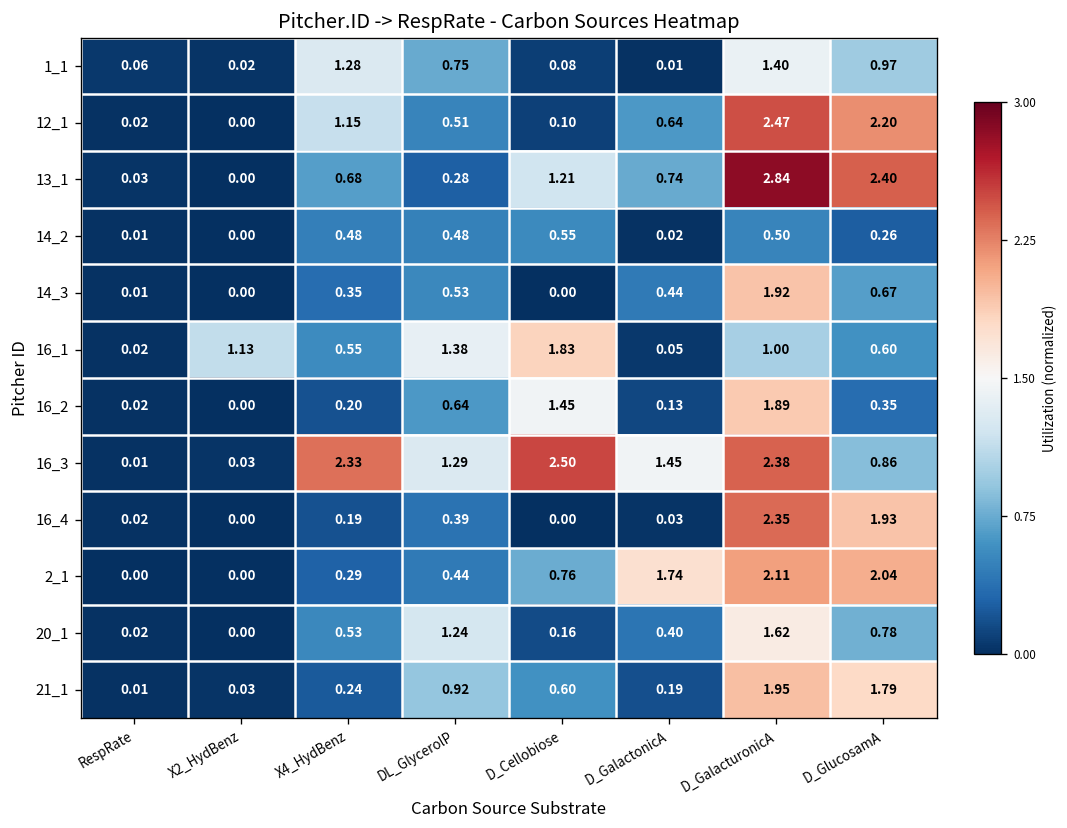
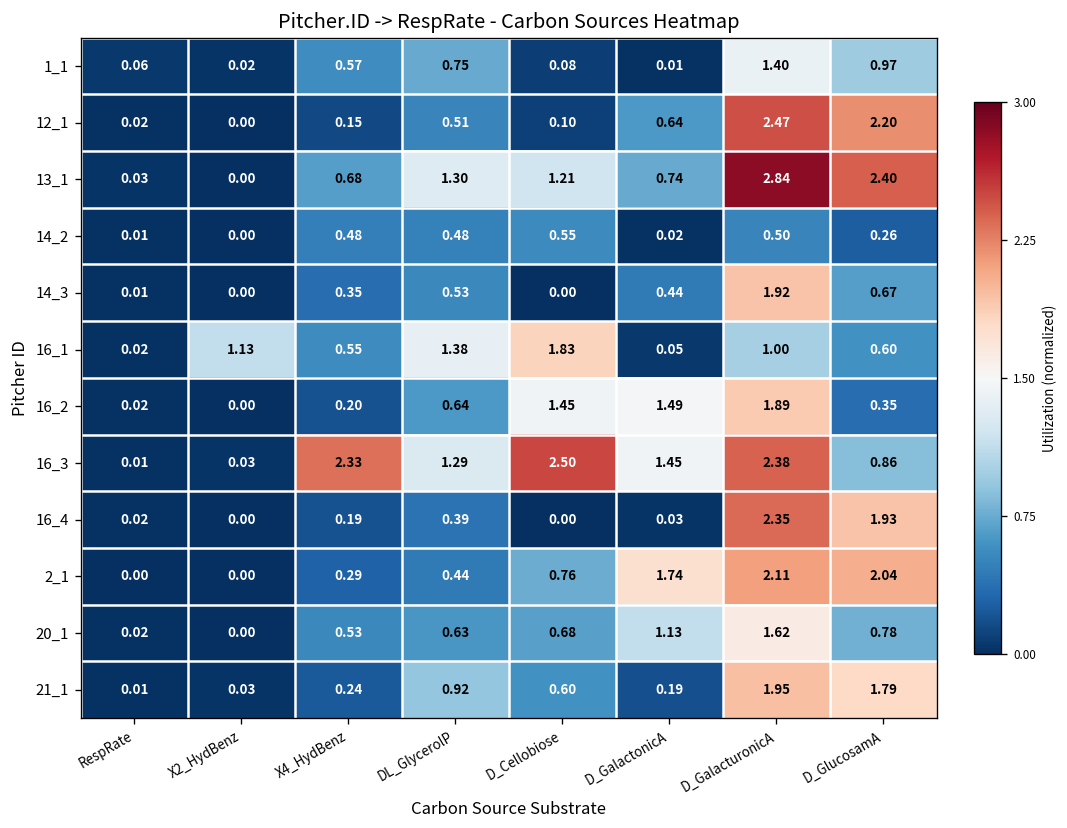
  {
    "1_1": {
      "RespRate": 0.06,
      "X2_HydBenz": 0.02,
-     "X4_HydBenz": 1.28,
+     "X4_HydBenz": 0.57,
      "DL_GlycerolP": 0.75,
      "D_Cellobiose": 0.08,
      "D_GalactonicA": 0.01,
      "D_GalacturonicA": 1.40,
      "D_GlucosamA": 0.97
    },
    "12_1": {
      "RespRate": 0.02,
      "X2_HydBenz": 0.00,
-     "X4_HydBenz": 1.15,
+     "X4_HydBenz": 0.15,
      "DL_GlycerolP": 0.51,
      "D_Cellobiose": 0.10,
      "D_GalactonicA": 0.64,
      "D_GalacturonicA": 2.47,
      "D_GlucosamA": 2.20
    },
    "13_1": {
      "RespRate": 0.03,
      "X2_HydBenz": 0.00,
      "X4_HydBenz": 0.68,
-     "DL_GlycerolP": 0.28,
+     "DL_GlycerolP": 1.30,
      "D_Cellobiose": 1.21,
      "D_GalactonicA": 0.74,
      "D_GalacturonicA": 2.84,
      "D_GlucosamA": 2.40
    },
    "14_2": {
      "RespRate": 0.01,
      "X2_HydBenz": 0.00,
      "X4_HydBenz": 0.48,
      "DL_GlycerolP": 0.48,
      "D_Cellobiose": 0.55,
      "D_GalactonicA": 0.02,
      "D_GalacturonicA": 0.50,
      "D_GlucosamA": 0.26
    },
    "14_3": {
      "RespRate": 0.01,
      "X2_HydBenz": 0.00,
      "X4_HydBenz": 0.35,
      "DL_GlycerolP": 0.53,
      "D_Cellobiose": 0.00,
      "D_GalactonicA": 0.44,
      "D_GalacturonicA": 1.92,
      "D_GlucosamA": 0.67
    },
    "16_1": {
      "RespRate": 0.02,
      "X2_HydBenz": 1.13,
      "X4_HydBenz": 0.55,
      "DL_GlycerolP": 1.38,
      "D_Cellobiose": 1.83,
      "D_GalactonicA": 0.05,
      "D_GalacturonicA": 1.00,
      "D_GlucosamA": 0.60
    },
    "16_2": {
      "RespRate": 0.02,
      "X2_HydBenz": 0.00,
      "X4_HydBenz": 0.20,
      "DL_GlycerolP": 0.64,
      "D_Cellobiose": 1.45,
-     "D_GalactonicA": 0.13,
+     "D_GalactonicA": 1.49,
      "D_GalacturonicA": 1.89,
      "D_GlucosamA": 0.35
    },
    "16_3": {
      "RespRate": 0.01,
      "X2_HydBenz": 0.03,
      "X4_HydBenz": 2.33,
      "DL_GlycerolP": 1.29,
      "D_Cellobiose": 2.50,
      "D_GalactonicA": 1.45,
      "D_GalacturonicA": 2.38,
      "D_GlucosamA": 0.86
    },
    "16_4": {
      "RespRate": 0.02,
      "X2_HydBenz": 0.00,
      "X4_HydBenz": 0.19,
      "DL_GlycerolP": 0.39,
      "D_Cellobiose": 0.00,
      "D_GalactonicA": 0.03,
      "D_GalacturonicA": 2.35,
      "D_GlucosamA": 1.93
    },
    "2_1": {
      "RespRate": 0.00,
      "X2_HydBenz": 0.00,
      "X4_HydBenz": 0.29,
      "DL_GlycerolP": 0.44,
      "D_Cellobiose": 0.76,
      "D_GalactonicA": 1.74,
      "D_GalacturonicA": 2.11,
      "D_GlucosamA": 2.04
    },
    "20_1": {
      "RespRate": 0.02,
      "X2_HydBenz": 0.00,
      "X4_HydBenz": 0.53,
-     "DL_GlycerolP": 1.24,
-     "D_Cellobiose": 0.16,
-     "D_GalactonicA": 0.40,
+     "DL_GlycerolP": 0.63,
+     "D_Cellobiose": 0.68,
+     "D_GalactonicA": 1.13,
      "D_GalacturonicA": 1.62,
      "D_GlucosamA": 0.78
    },
    "21_1": {
      "RespRate": 0.01,
      "X2_HydBenz": 0.03,
      "X4_HydBenz": 0.24,
      "DL_GlycerolP": 0.92,
      "D_Cellobiose": 0.60,
      "D_GalactonicA": 0.19,
      "D_GalacturonicA": 1.95,
      "D_GlucosamA": 1.79
    }
  }
